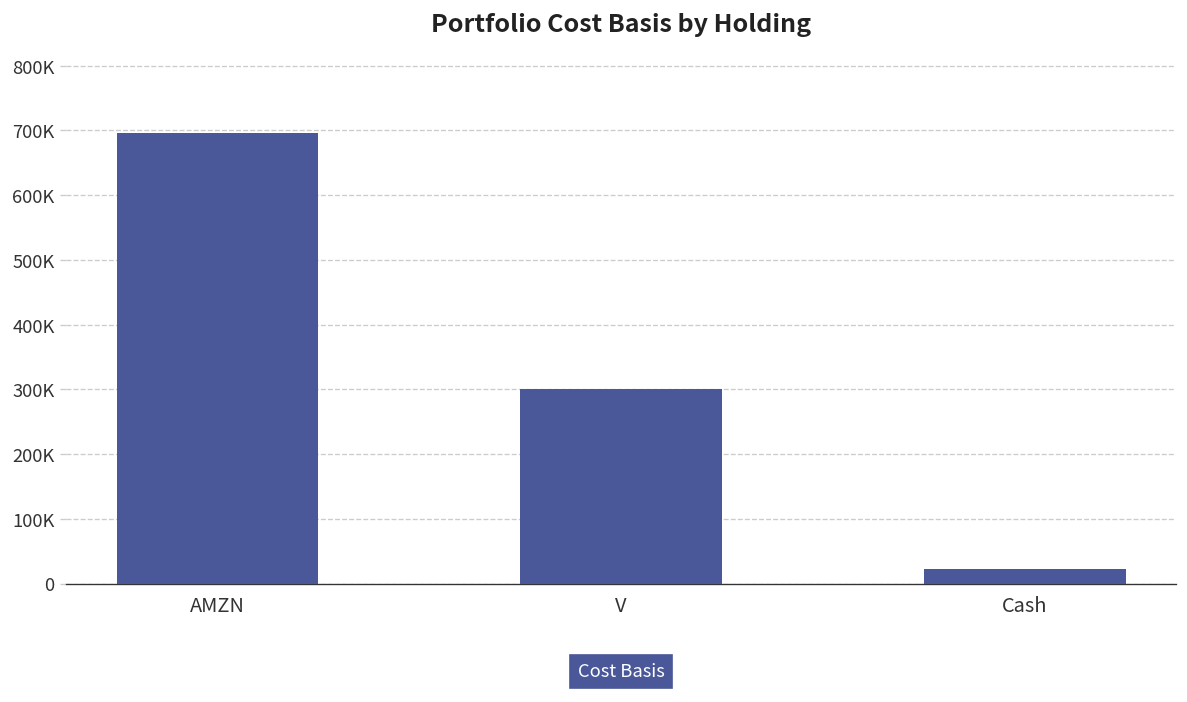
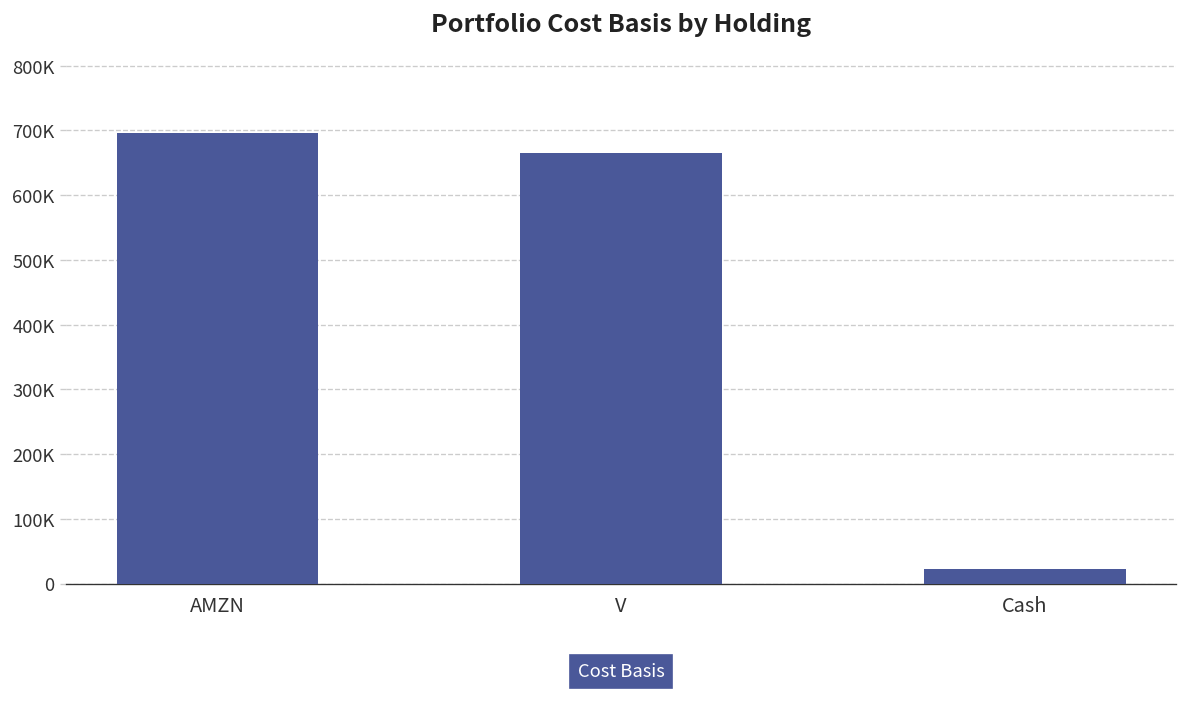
  {
    "AMZN": 700000,
-   "V": 300000,
+   "V": 670000,
    "Cash": 20000
  }
